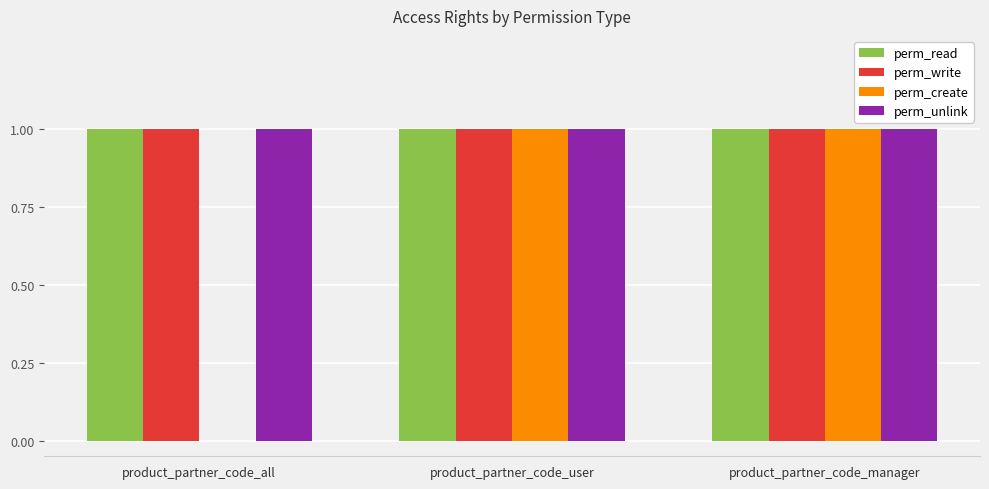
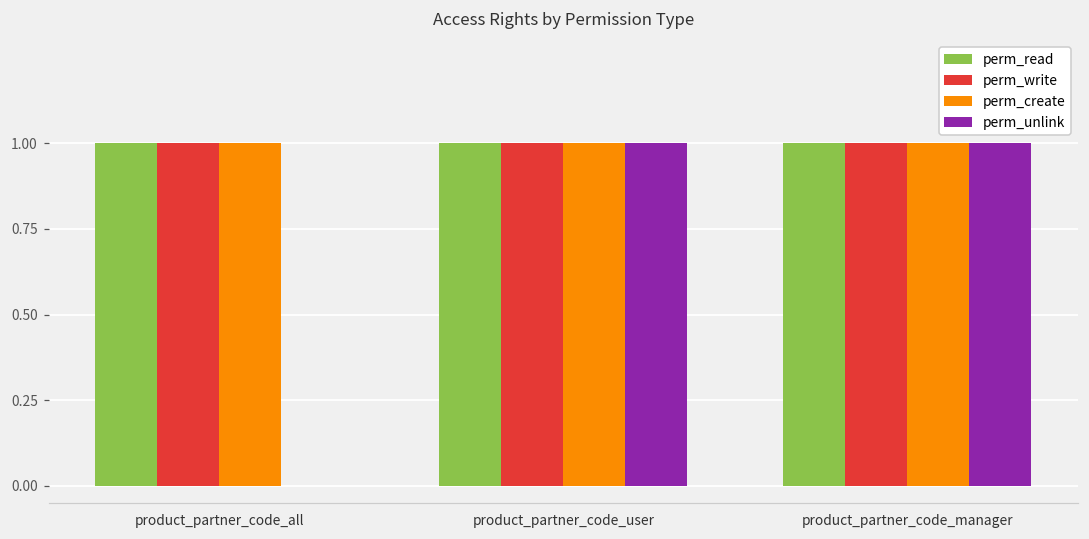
  {
    "perm_read": {
      "product_partner_code_all": 1,
      "product_partner_code_user": 1,
      "product_partner_code_manager": 1
    },
    "perm_write": {
      "product_partner_code_all": 1,
      "product_partner_code_user": 1,
      "product_partner_code_manager": 1
    },
    "perm_create": {
-     "product_partner_code_all": 0,
+     "product_partner_code_all": 1,
      "product_partner_code_user": 1,
      "product_partner_code_manager": 1
    },
    "perm_unlink": {
-     "product_partner_code_all": 1,
+     "product_partner_code_all": 0,
      "product_partner_code_user": 1,
      "product_partner_code_manager": 1
    }
  }
